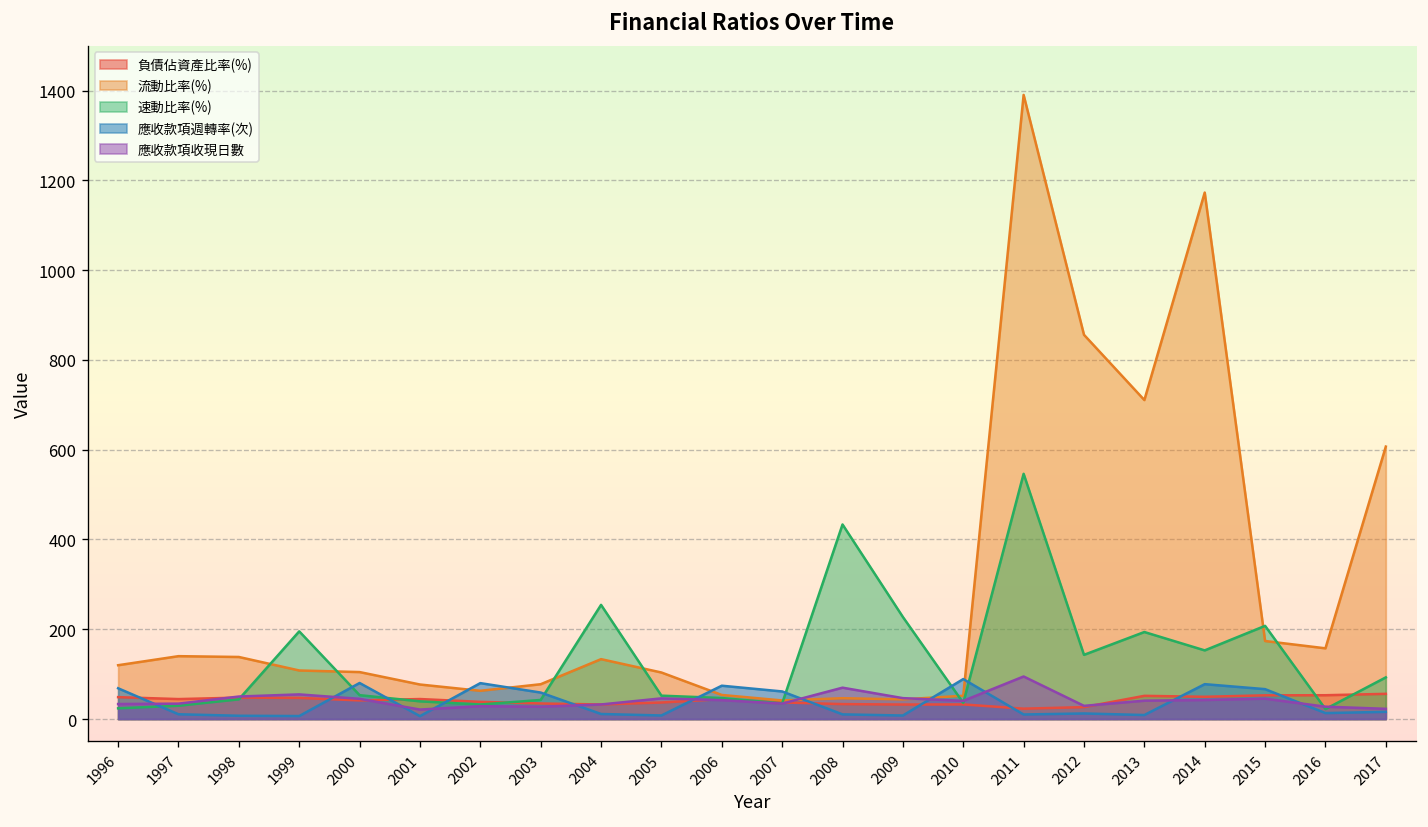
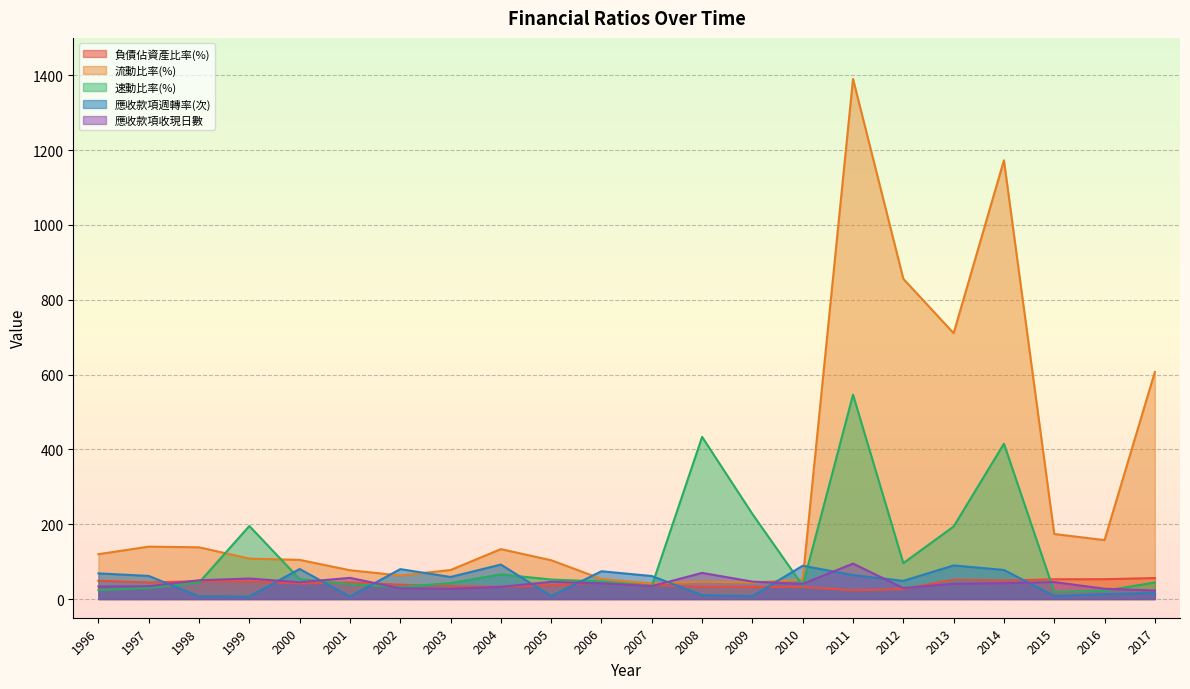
  {
    "速動比率(%)": {
      "1996": 20,
      "1999": 200,
      "2000": 50,
      "2003": 40,
-     "2004": 250,
+     "2004": 70,
      "2008": 430,
      "2009": 230,
      "2011": 550,
-     "2012": 140,
+     "2012": 100,
      "2013": 190,
-     "2014": 150,
-     "2015": 210,
-     "2017": 90
+     "2014": 420,
+     "2015": 20,
+     "2017": 40
    },
    "應收款項週轉率(次)": {
      "1996": 70,
-     "1997": 10,
+     "1997": 60,
      "1998": 10,
      "1999": 10,
      "2000": 80,
      "2001": 10,
      "2002": 80,
      "2003": 60,
-     "2004": 10,
+     "2004": 90,
      "2005": 10,
      "2006": 70,
      "2007": 60,
      "2008": 10,
      "2009": 10,
      "2010": 90,
-     "2011": 10,
-     "2012": 10,
-     "2013": 10,
+     "2011": 60,
+     "2012": 50,
+     "2013": 90,
      "2014": 80,
-     "2015": 70,
+     "2015": 10,
      "2016": 10
    },
    "應收款項收現日數": {
      "1996": 30,
      "1999": 50,
-     "2001": 20,
+     "2001": 60,
      "2003": 30,
      "2008": 70,
      "2011": 90,
      "2013": 40,
      "2014": 40,
      "2015": 50
    }
  }
